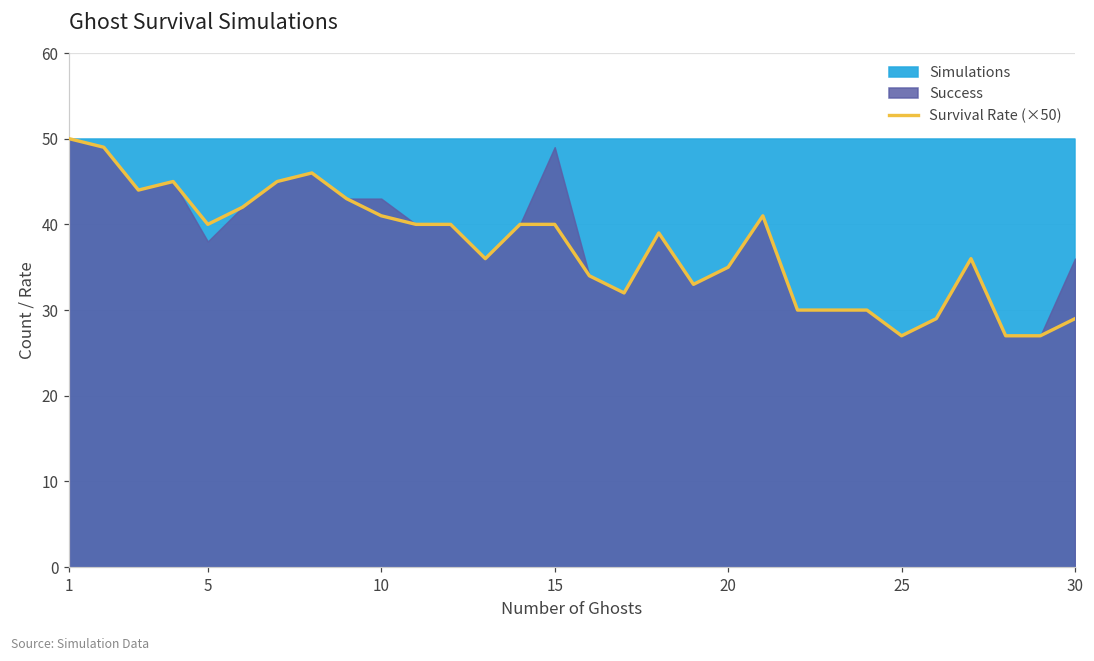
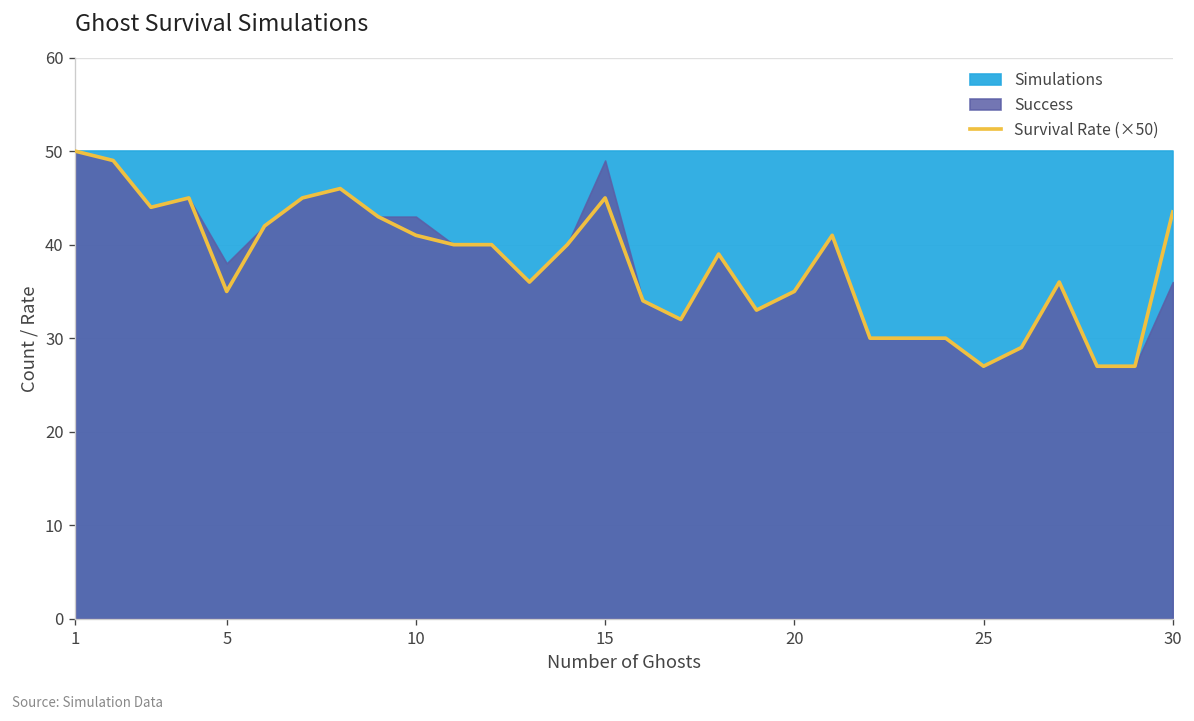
  {
    "Survival Rate (×50)": {
-     "5": 40,
+     "5": 35,
      "10": 41,
-     "15": 40,
-     "30": 29
+     "15": 45,
+     "30": 44
    }
  }
